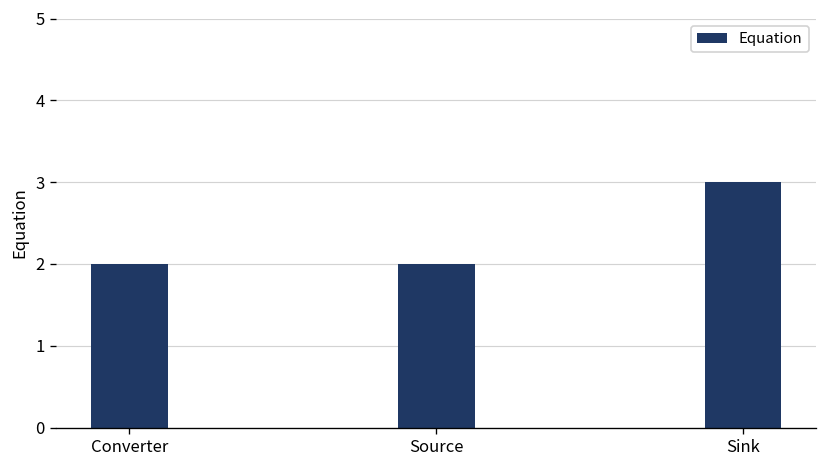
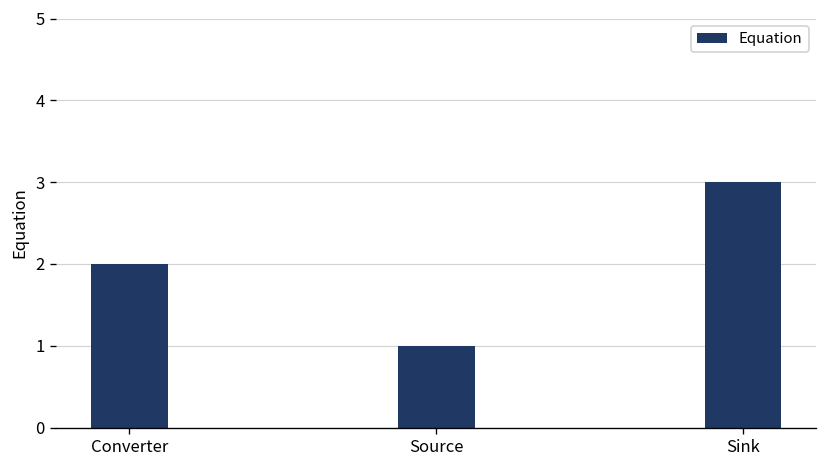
  {
    "Converter": 2,
-   "Source": 2,
+   "Source": 1,
    "Sink": 3
  }
